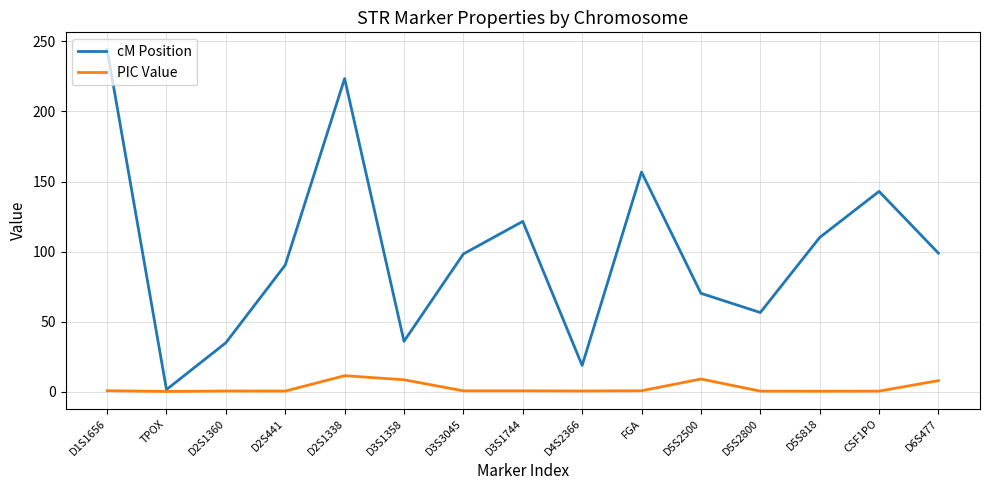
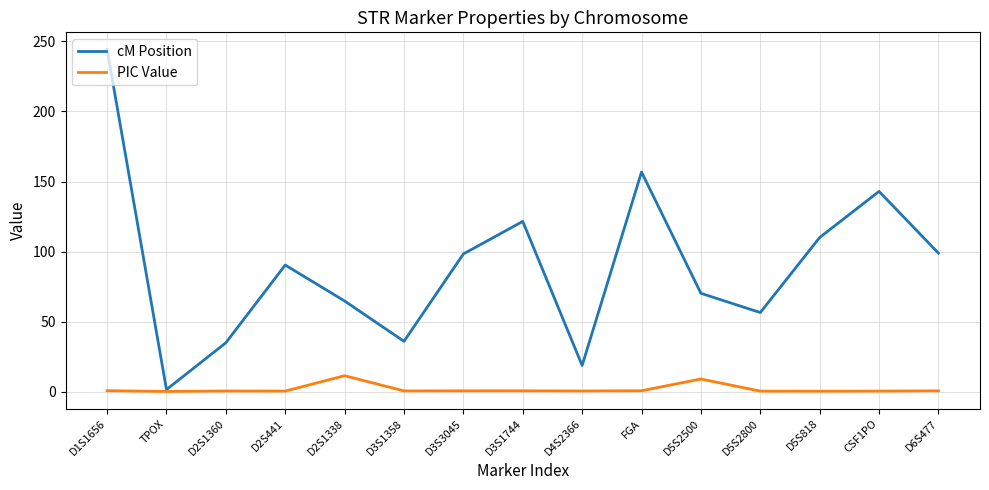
  {
    "cM Position": {
      "D2S1360": 35,
      "D2S441": 90,
-     "D2S1338": 223,
+     "D2S1338": 65,
      "D3S1358": 36,
      "D3S3045": 98,
      "D3S1744": 122,
      "D4S2366": 19,
      "FGA": 157,
      "D5S2500": 70,
      "D5S2800": 57,
      "D5S818": 110,
      "CSF1PO": 143,
      "D6S477": 99
    },
    "PIC Value": {
      "D1S1656": 1,
      "D2S1360": 1,
      "D2S441": 1,
      "D2S1338": 12,
-     "D3S1358": 9,
+     "D3S1358": 1,
      "D3S3045": 1,
      "D3S1744": 1,
      "D4S2366": 1,
      "FGA": 1,
      "D5S2500": 9,
      "D5S2800": 1,
      "D5S818": 1,
      "CSF1PO": 1,
-     "D6S477": 8
+     "D6S477": 1
    }
  }
